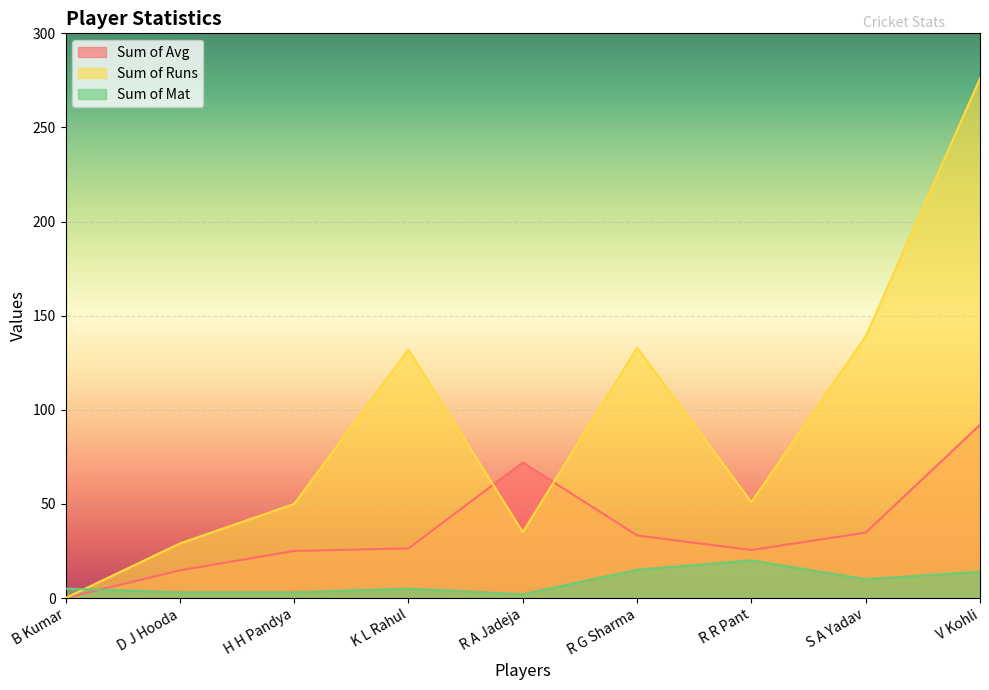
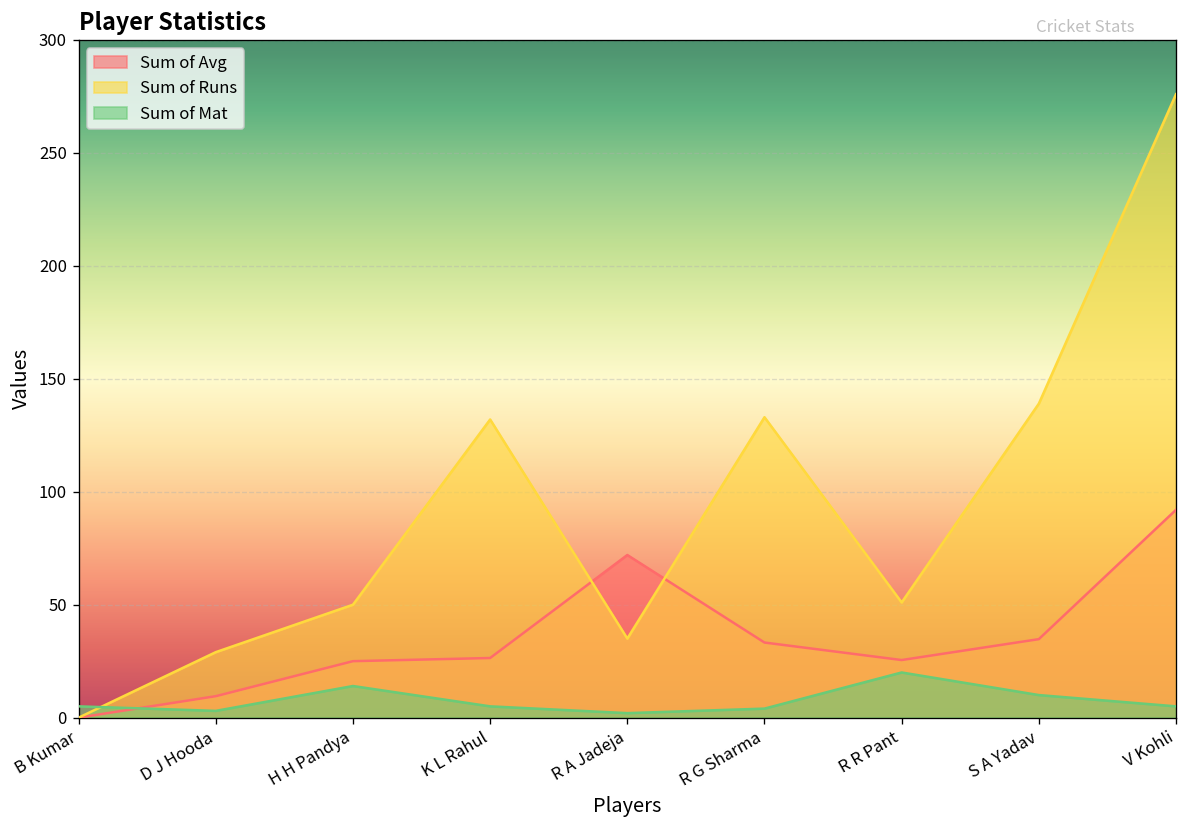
  {
    "Sum of Avg": {
-     "D J Hooda": 15,
+     "D J Hooda": 10,
      "H H Pandya": 25,
      "K L Rahul": 26,
      "R A Jadeja": 72,
      "R G Sharma": 33,
      "R R Pant": 26,
      "S A Yadav": 35,
      "V Kohli": 92
    },
    "Sum of Runs": {
      "D J Hooda": 29,
      "H H Pandya": 50,
      "K L Rahul": 132,
      "R A Jadeja": 35,
      "R G Sharma": 133,
      "R R Pant": 51,
      "S A Yadav": 139,
      "V Kohli": 276
    },
    "Sum of Mat": {
      "B Kumar": 5,
      "D J Hooda": 3,
-     "H H Pandya": 3,
+     "H H Pandya": 14,
      "K L Rahul": 5,
      "R A Jadeja": 2,
-     "R G Sharma": 15,
+     "R G Sharma": 4,
      "R R Pant": 20,
      "S A Yadav": 10,
-     "V Kohli": 14
+     "V Kohli": 5
    }
  }
